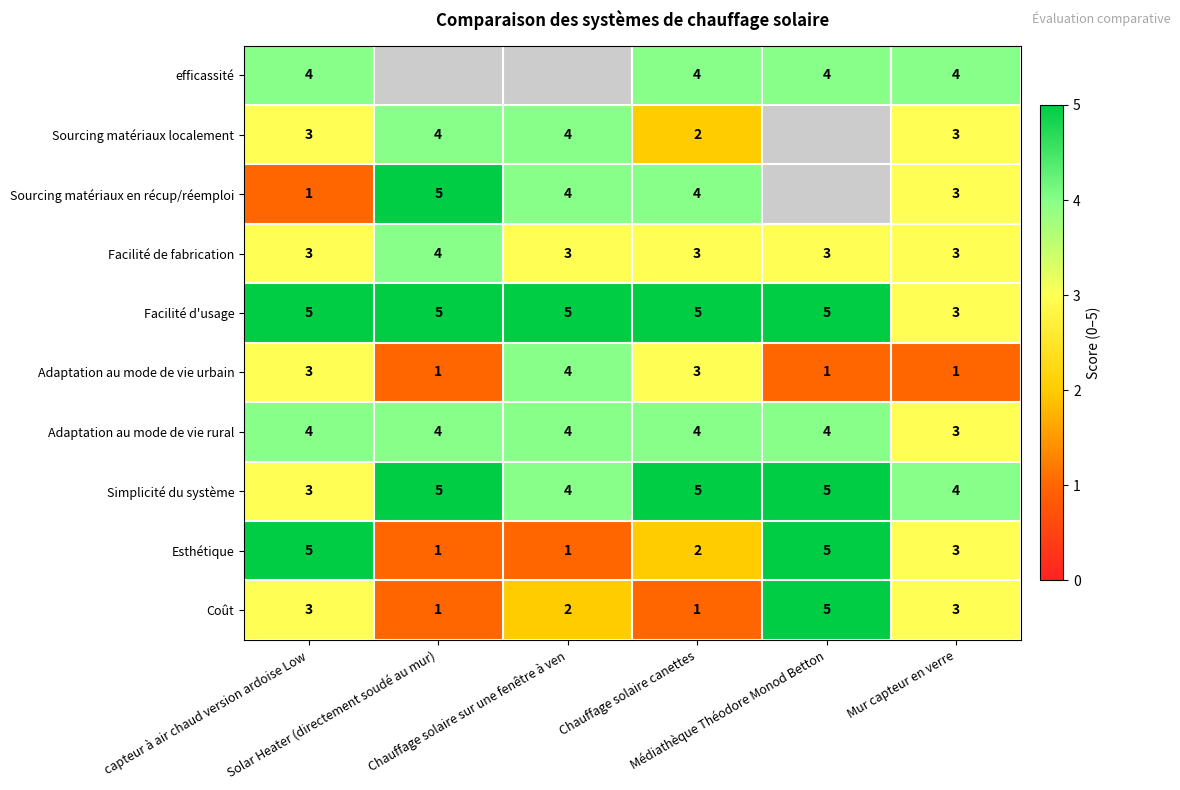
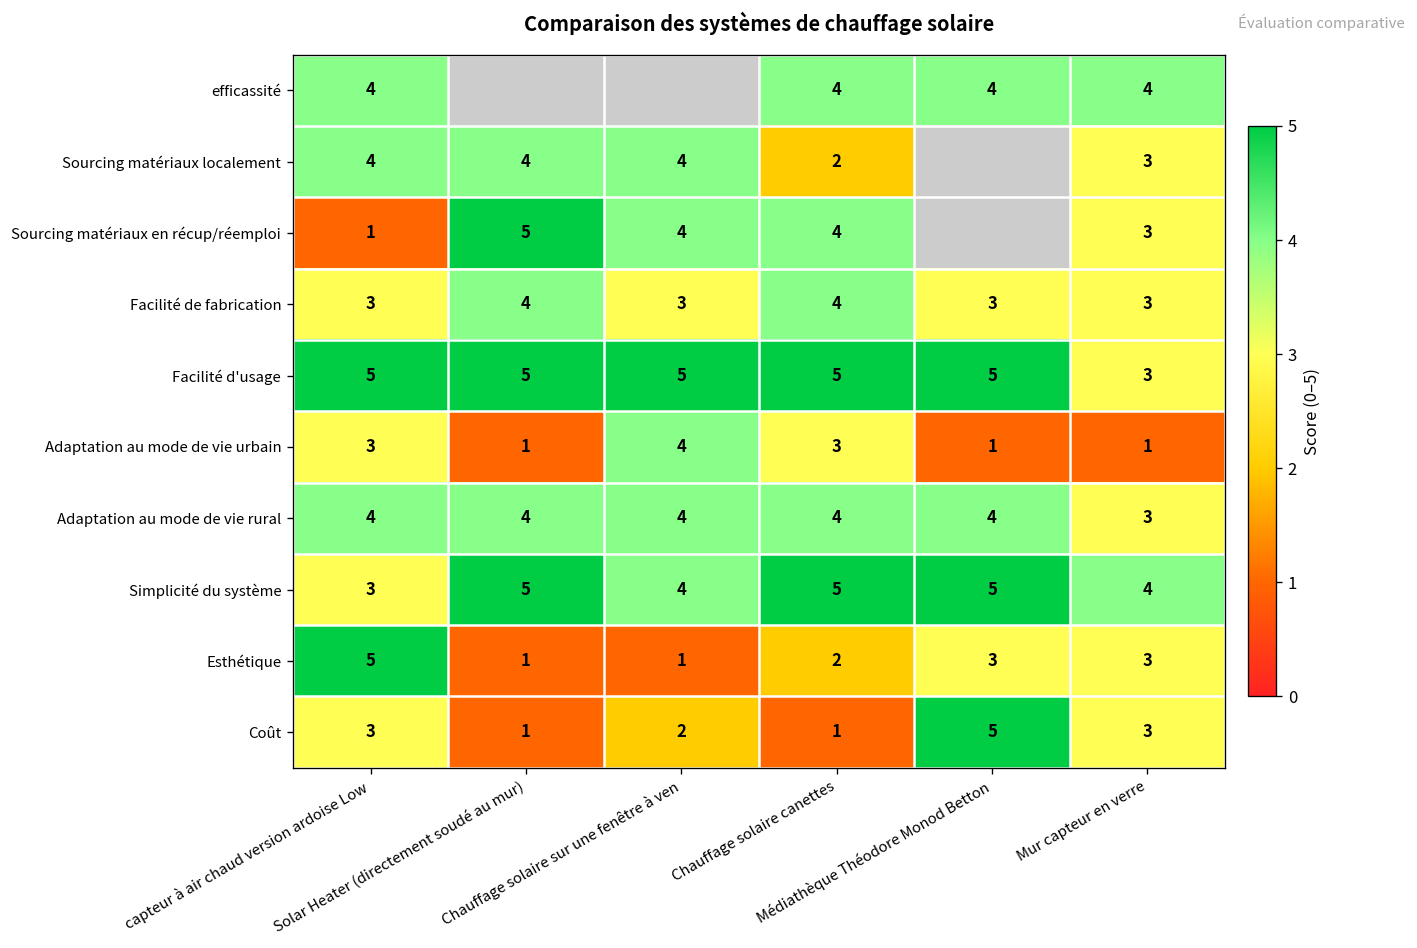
  {
    "efficassité": {
      "capteur à air chaud version ardoise Low": 4,
      "Chauffage solaire canettes": 4,
      "Médiathèque Théodore Monod Betton": 4,
      "Mur capteur en verre": 4
    },
    "Sourcing matériaux localement": {
-     "capteur à air chaud version ardoise Low": 3,
+     "capteur à air chaud version ardoise Low": 4,
      "Solar Heater (directement soudé au mur)": 4,
      "Chauffage solaire sur une fenêtre à ven": 4,
      "Chauffage solaire canettes": 2,
      "Mur capteur en verre": 3
    },
    "Sourcing matériaux en récup/réemploi": {
      "capteur à air chaud version ardoise Low": 1,
      "Solar Heater (directement soudé au mur)": 5,
      "Chauffage solaire sur une fenêtre à ven": 4,
      "Chauffage solaire canettes": 4,
      "Mur capteur en verre": 3
    },
    "Facilité de fabrication": {
      "capteur à air chaud version ardoise Low": 3,
      "Solar Heater (directement soudé au mur)": 4,
      "Chauffage solaire sur une fenêtre à ven": 3,
-     "Chauffage solaire canettes": 3,
+     "Chauffage solaire canettes": 4,
      "Médiathèque Théodore Monod Betton": 3,
      "Mur capteur en verre": 3
    },
    "Facilité d'usage": {
      "capteur à air chaud version ardoise Low": 5,
      "Solar Heater (directement soudé au mur)": 5,
      "Chauffage solaire sur une fenêtre à ven": 5,
      "Chauffage solaire canettes": 5,
      "Médiathèque Théodore Monod Betton": 5,
      "Mur capteur en verre": 3
    },
    "Adaptation au mode de vie urbain": {
      "capteur à air chaud version ardoise Low": 3,
      "Solar Heater (directement soudé au mur)": 1,
      "Chauffage solaire sur une fenêtre à ven": 4,
      "Chauffage solaire canettes": 3,
      "Médiathèque Théodore Monod Betton": 1,
      "Mur capteur en verre": 1
    },
    "Adaptation au mode de vie rural": {
      "capteur à air chaud version ardoise Low": 4,
      "Solar Heater (directement soudé au mur)": 4,
      "Chauffage solaire sur une fenêtre à ven": 4,
      "Chauffage solaire canettes": 4,
      "Médiathèque Théodore Monod Betton": 4,
      "Mur capteur en verre": 3
    },
    "Simplicité du système": {
      "capteur à air chaud version ardoise Low": 3,
      "Solar Heater (directement soudé au mur)": 5,
      "Chauffage solaire sur une fenêtre à ven": 4,
      "Chauffage solaire canettes": 5,
      "Médiathèque Théodore Monod Betton": 5,
      "Mur capteur en verre": 4
    },
    "Esthétique": {
      "capteur à air chaud version ardoise Low": 5,
      "Solar Heater (directement soudé au mur)": 1,
      "Chauffage solaire sur une fenêtre à ven": 1,
      "Chauffage solaire canettes": 2,
-     "Médiathèque Théodore Monod Betton": 5,
+     "Médiathèque Théodore Monod Betton": 3,
      "Mur capteur en verre": 3
    },
    "Coût": {
      "capteur à air chaud version ardoise Low": 3,
      "Solar Heater (directement soudé au mur)": 1,
      "Chauffage solaire sur une fenêtre à ven": 2,
      "Chauffage solaire canettes": 1,
      "Médiathèque Théodore Monod Betton": 5,
      "Mur capteur en verre": 3
    }
  }
